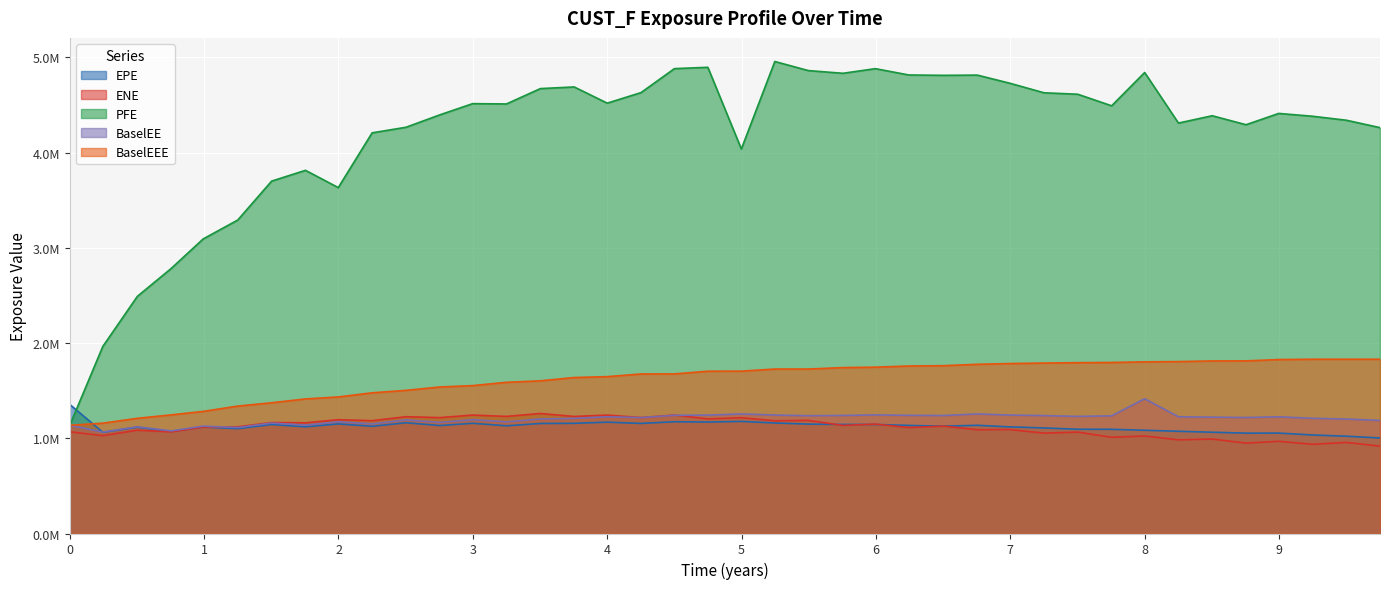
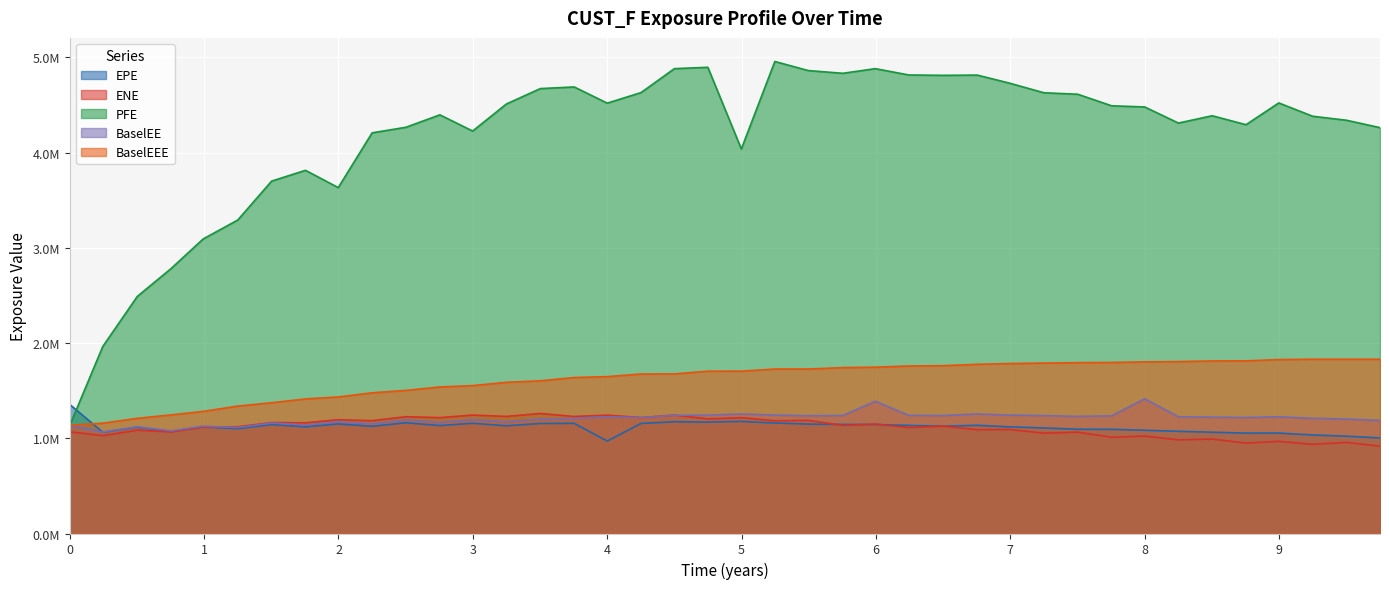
  {
    "EPE": {
      "0": 1400000,
      "3": 1200000,
-     "4": 1200000,
+     "4": 1000000,
      "5": 1200000,
      "8": 1100000,
      "9": 1100000
    },
    "PFE": {
      "2": 3600000,
-     "3": 4500000,
+     "3": 4200000,
      "4": 4500000,
      "5": 4000000,
      "6": 4900000,
-     "8": 4800000,
-     "9": 4400000
+     "8": 4500000,
+     "9": 4500000
    },
    "BaselEE": {
      "3": 1200000,
      "5": 1300000,
-     "6": 1200000,
+     "6": 1400000,
      "8": 1400000,
      "9": 1200000
    }
  }
